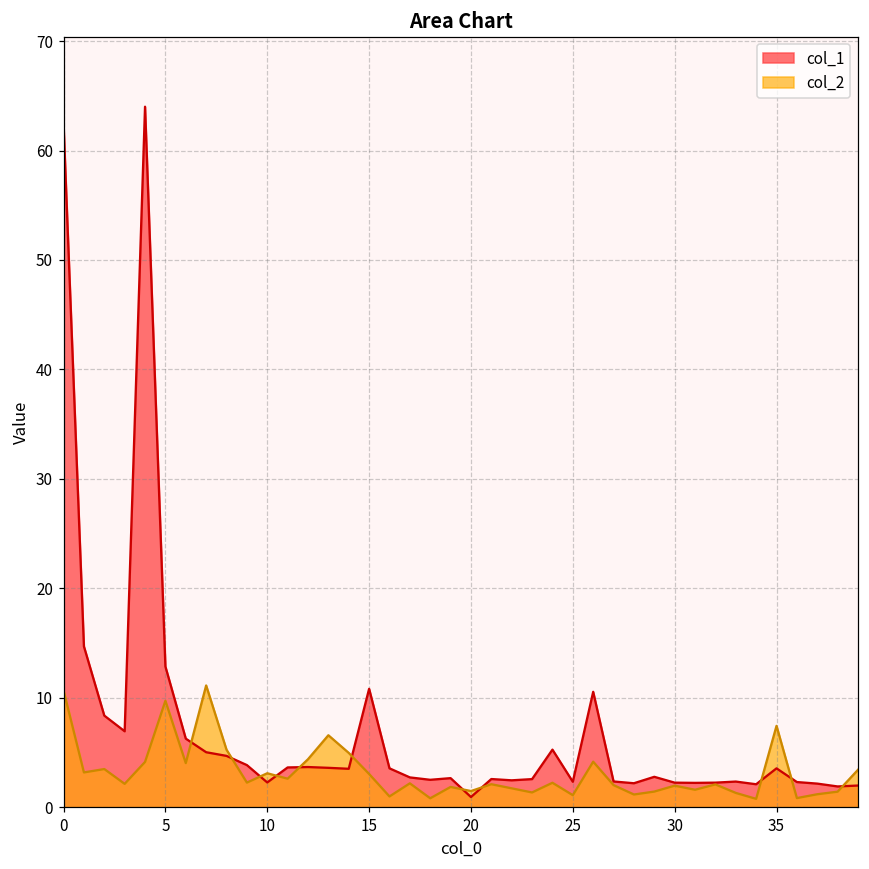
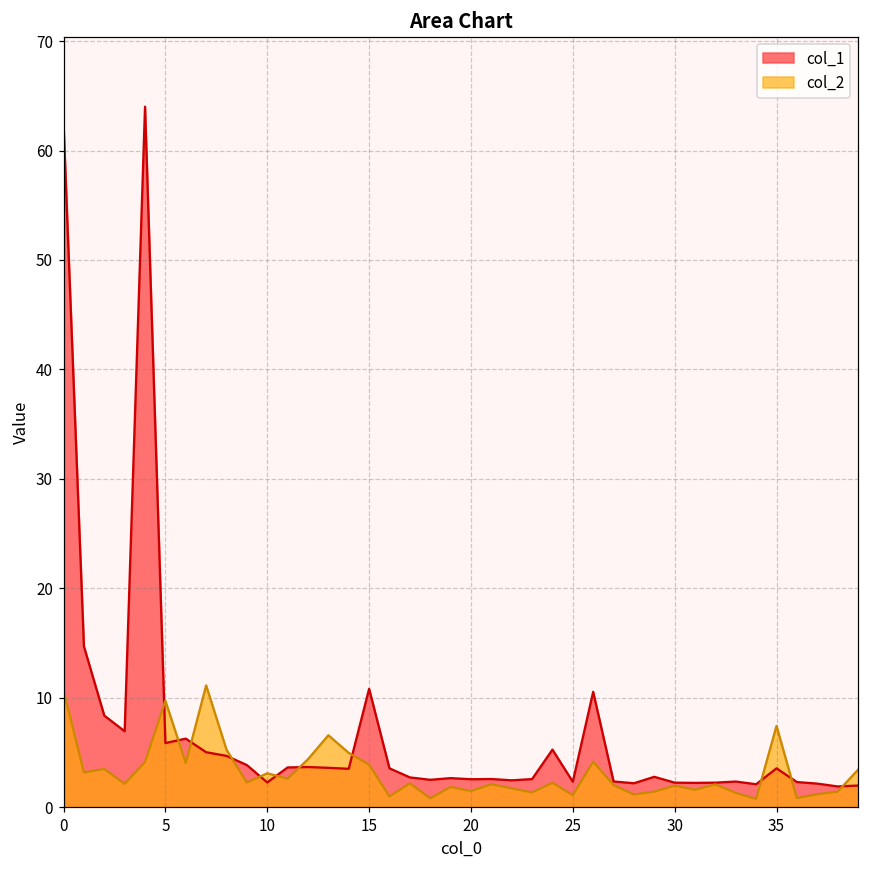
  {
    "col_1": {
      "0": 62,
-     "5": 13,
+     "5": 6,
      "10": 2,
      "15": 11,
-     "20": 1,
+     "20": 3,
      "25": 2,
      "30": 2,
      "35": 4
    },
    "col_2": {
      "0": 11,
      "5": 10,
      "10": 3,
-     "15": 3,
+     "15": 4,
      "20": 1,
      "25": 1,
      "30": 2,
      "35": 7
    }
  }
